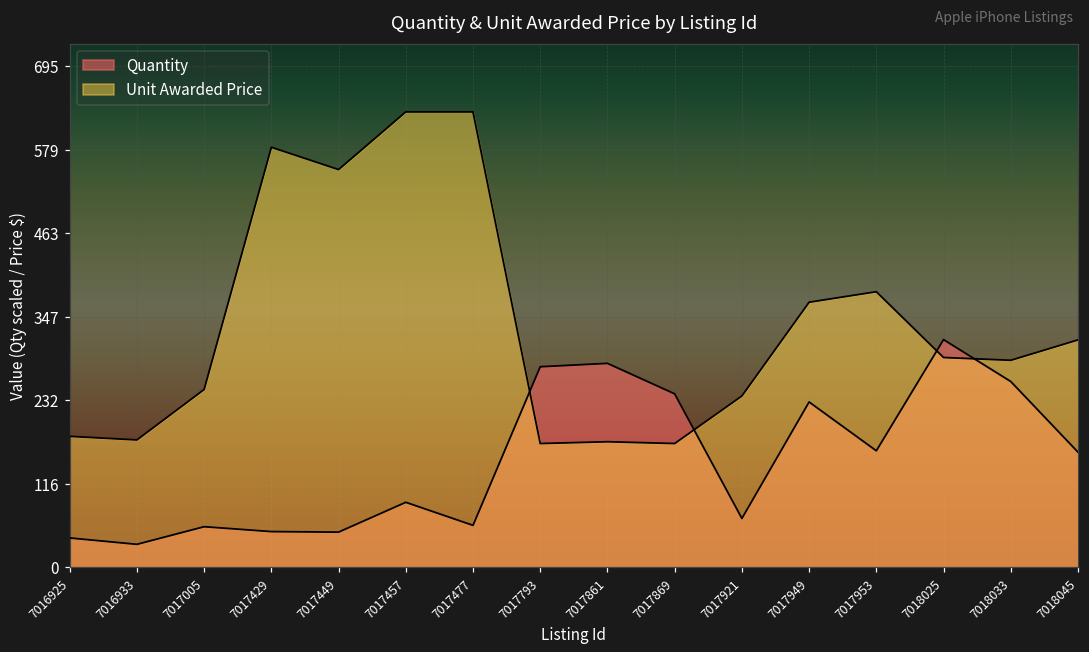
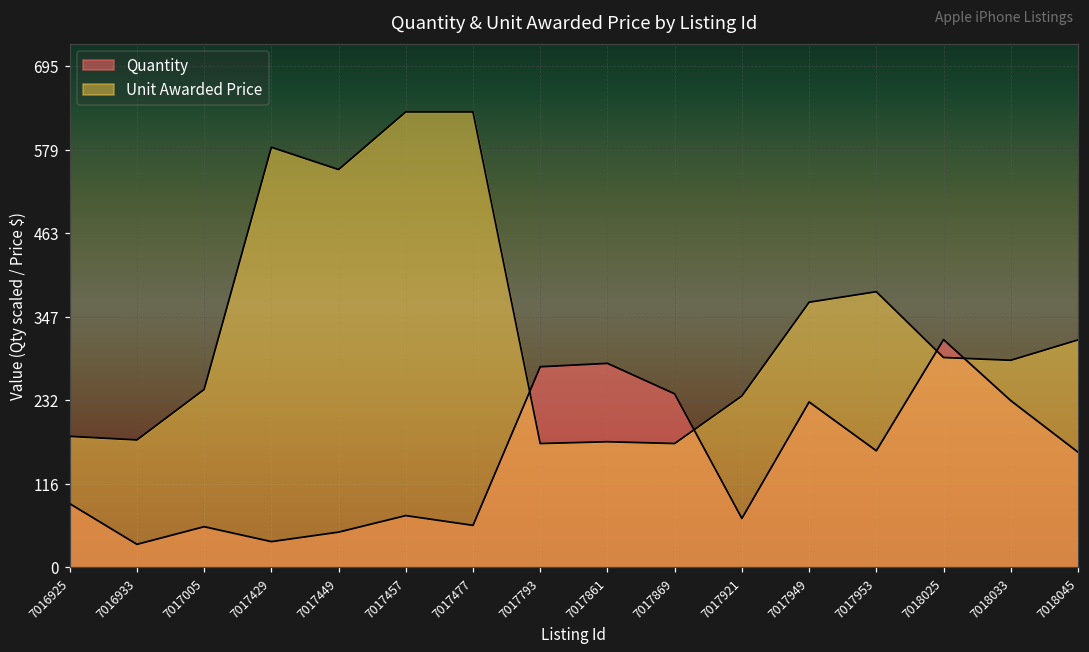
  {
    "Quantity": {
-     "7016925": 40,
+     "7016925": 90,
      "7016933": 30,
      "7017005": 60,
-     "7017429": 50,
+     "7017429": 40,
      "7017449": 50,
-     "7017457": 90,
+     "7017457": 70,
      "7017477": 60,
      "7017793": 280,
      "7017861": 280,
      "7017869": 240,
      "7017921": 70,
      "7017949": 230,
      "7017953": 160,
      "7018025": 320,
-     "7018033": 260,
+     "7018033": 230,
      "7018045": 160
    },
    "Unit Awarded Price": {
      "7016925": 180,
      "7016933": 180,
      "7017005": 250,
      "7017429": 580,
      "7017449": 550,
      "7017457": 630,
      "7017477": 630,
      "7017793": 170,
      "7017861": 170,
      "7017869": 170,
      "7017921": 240,
      "7017949": 370,
      "7017953": 380,
      "7018025": 290,
      "7018033": 290,
      "7018045": 320
    }
  }
